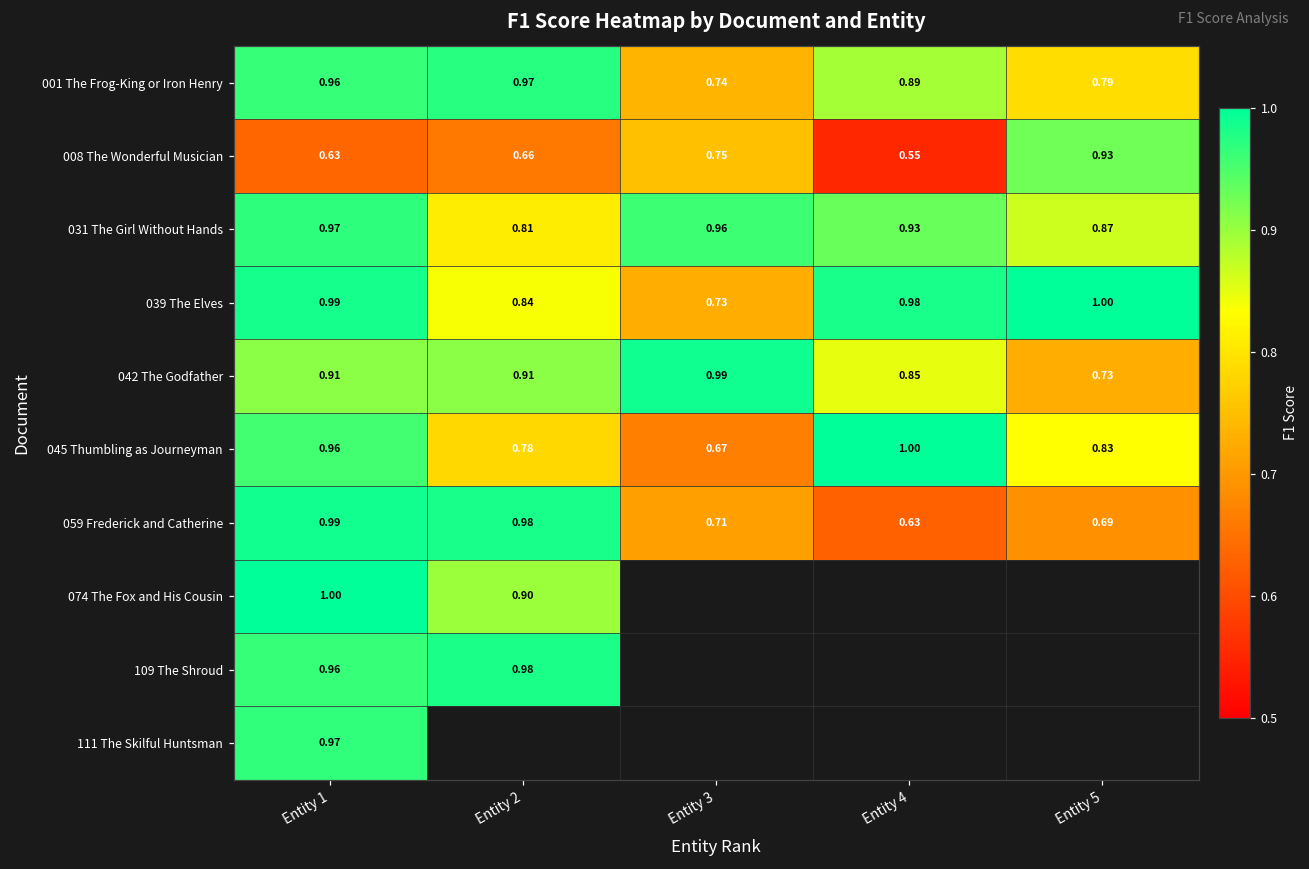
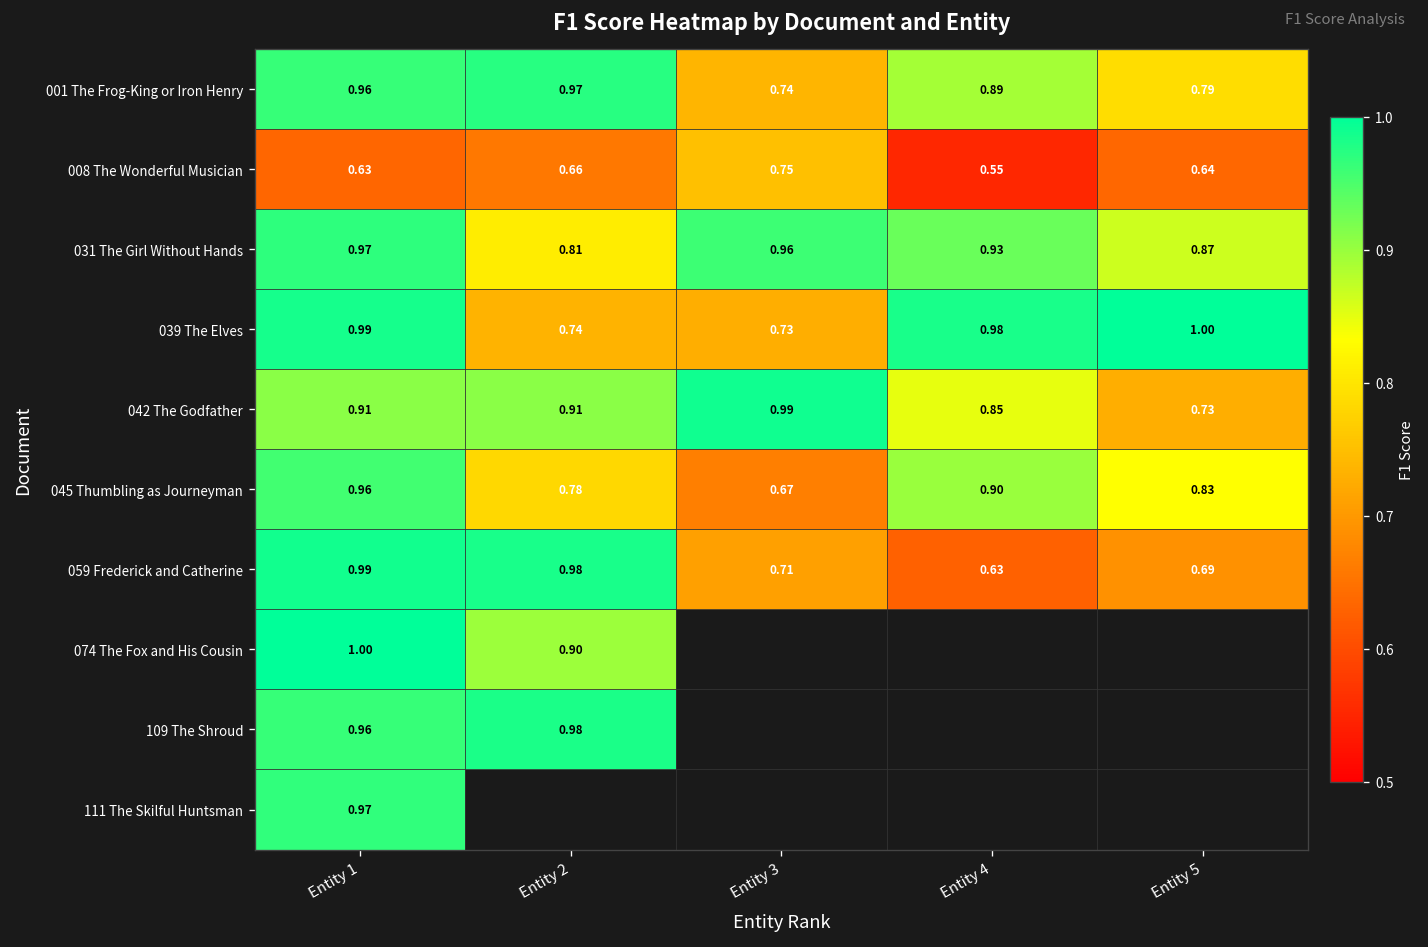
  {
    "001 The Frog-King or Iron Henry": {
      "Entity 1": 0.96,
      "Entity 2": 0.97,
      "Entity 3": 0.74,
      "Entity 4": 0.89,
      "Entity 5": 0.79
    },
    "008 The Wonderful Musician": {
      "Entity 1": 0.63,
      "Entity 2": 0.66,
      "Entity 3": 0.75,
      "Entity 4": 0.55,
-     "Entity 5": 0.93
+     "Entity 5": 0.64
    },
    "031 The Girl Without Hands": {
      "Entity 1": 0.97,
      "Entity 2": 0.81,
      "Entity 3": 0.96,
      "Entity 4": 0.93,
      "Entity 5": 0.87
    },
    "039 The Elves": {
      "Entity 1": 0.99,
-     "Entity 2": 0.84,
+     "Entity 2": 0.74,
      "Entity 3": 0.73,
      "Entity 4": 0.98,
      "Entity 5": 1.00
    },
    "042 The Godfather": {
      "Entity 1": 0.91,
      "Entity 2": 0.91,
      "Entity 3": 0.99,
      "Entity 4": 0.85,
      "Entity 5": 0.73
    },
    "045 Thumbling as Journeyman": {
      "Entity 1": 0.96,
      "Entity 2": 0.78,
      "Entity 3": 0.67,
-     "Entity 4": 1.00,
+     "Entity 4": 0.90,
      "Entity 5": 0.83
    },
    "059 Frederick and Catherine": {
      "Entity 1": 0.99,
      "Entity 2": 0.98,
      "Entity 3": 0.71,
      "Entity 4": 0.63,
      "Entity 5": 0.69
    },
    "074 The Fox and His Cousin": {
      "Entity 1": 1.00,
      "Entity 2": 0.90
    },
    "109 The Shroud": {
      "Entity 1": 0.96,
      "Entity 2": 0.98
    },
    "111 The Skilful Huntsman": {
      "Entity 1": 0.97
    }
  }
